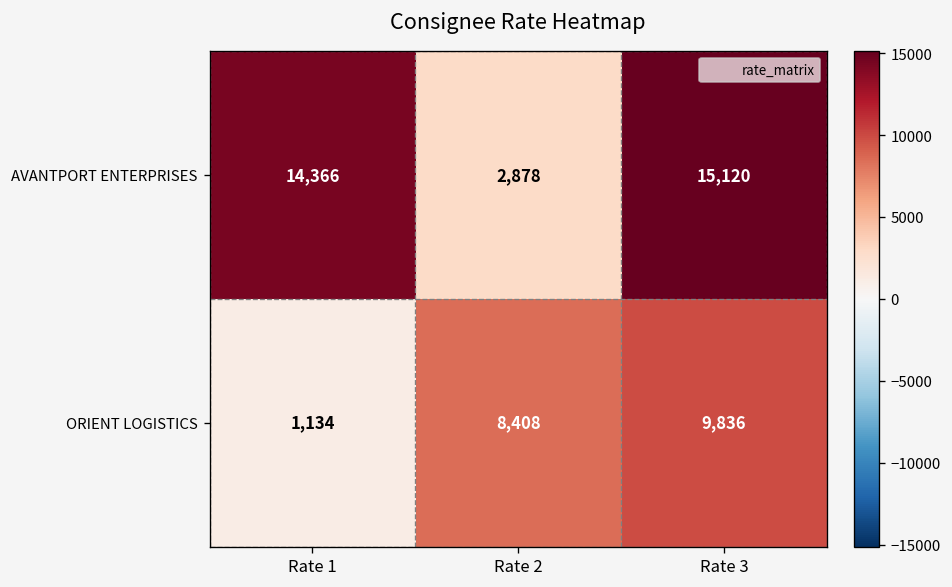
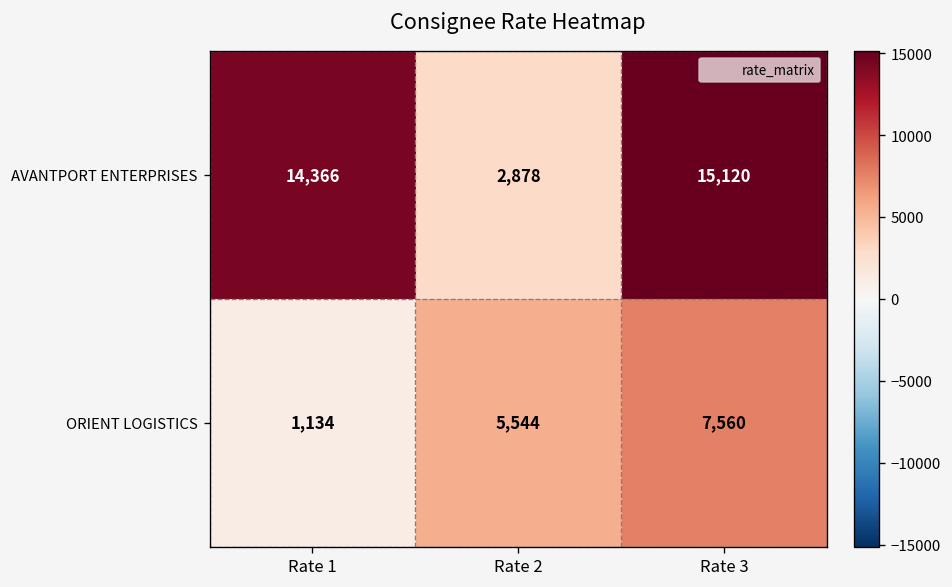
  {
    "AVANTPORT ENTERPRISES": {
      "Rate 1": "14,366",
      "Rate 2": "2,878",
      "Rate 3": "15,120"
    },
    "ORIENT LOGISTICS": {
      "Rate 1": "1,134",
-     "Rate 2": "8,408",
-     "Rate 3": "9,836"
+     "Rate 2": "5,544",
+     "Rate 3": "7,560"
    }
  }
